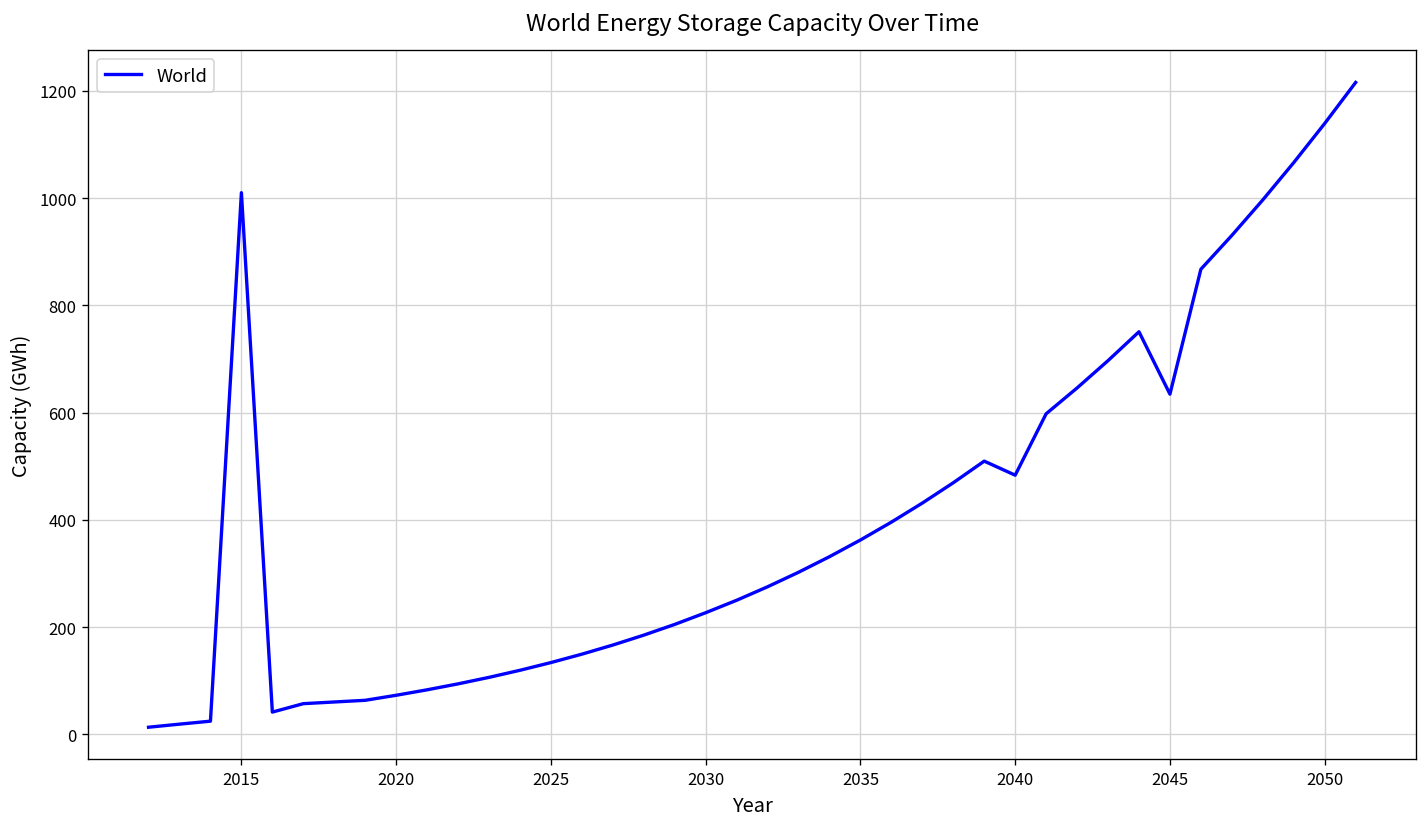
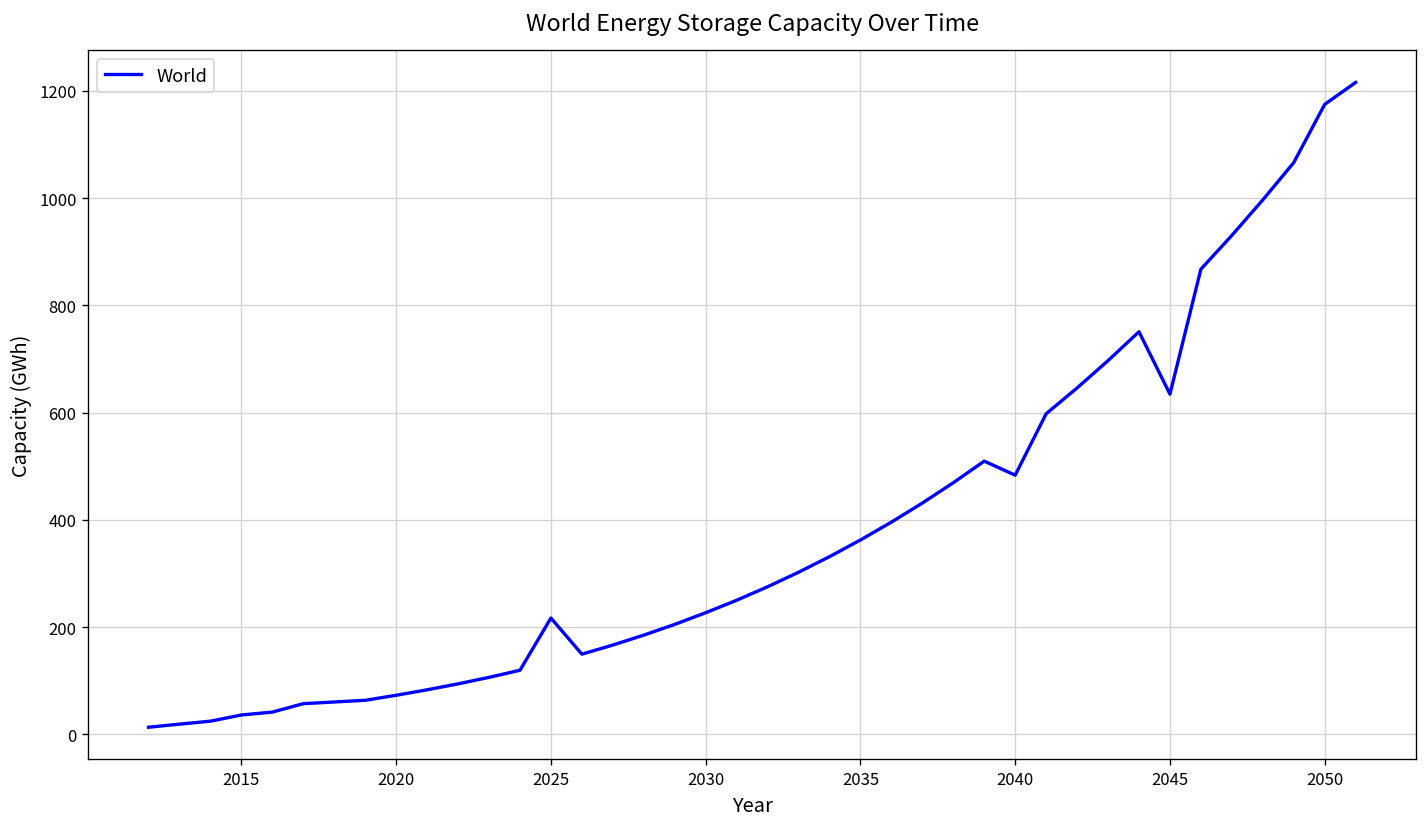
  {
-   "2015": 1010,
+   "2015": 40,
    "2020": 70,
-   "2025": 130,
+   "2025": 220,
    "2030": 230,
    "2035": 360,
    "2040": 480,
    "2045": 630,
-   "2050": 1140
+   "2050": 1170
  }
